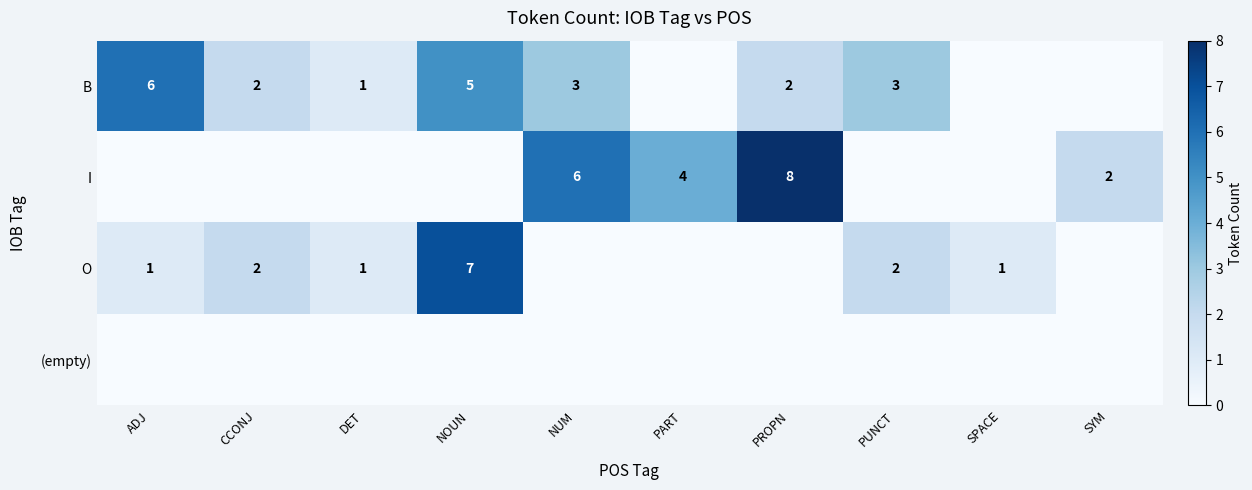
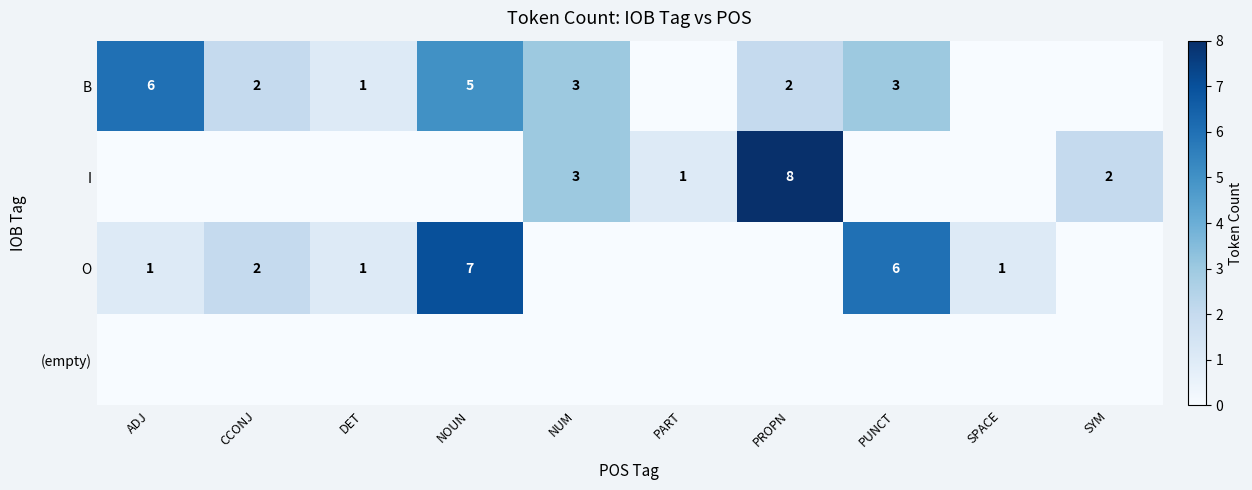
  {
    "B": {
      "ADJ": 6,
      "CCONJ": 2,
      "DET": 1,
      "NOUN": 5,
      "NUM": 3,
      "PROPN": 2,
      "PUNCT": 3
    },
    "I": {
-     "NUM": 6,
-     "PART": 4,
+     "NUM": 3,
+     "PART": 1,
      "PROPN": 8,
      "SYM": 2
    },
    "O": {
      "ADJ": 1,
      "CCONJ": 2,
      "DET": 1,
      "NOUN": 7,
-     "PUNCT": 2,
+     "PUNCT": 6,
      "SPACE": 1
    }
  }
